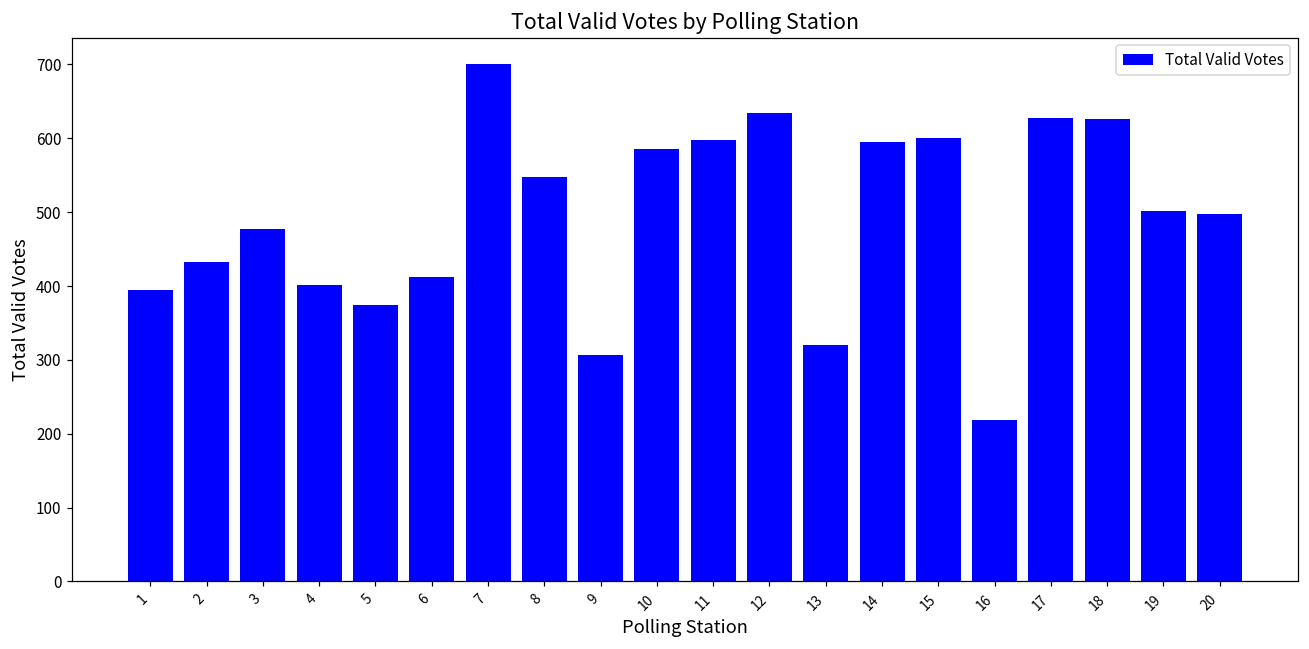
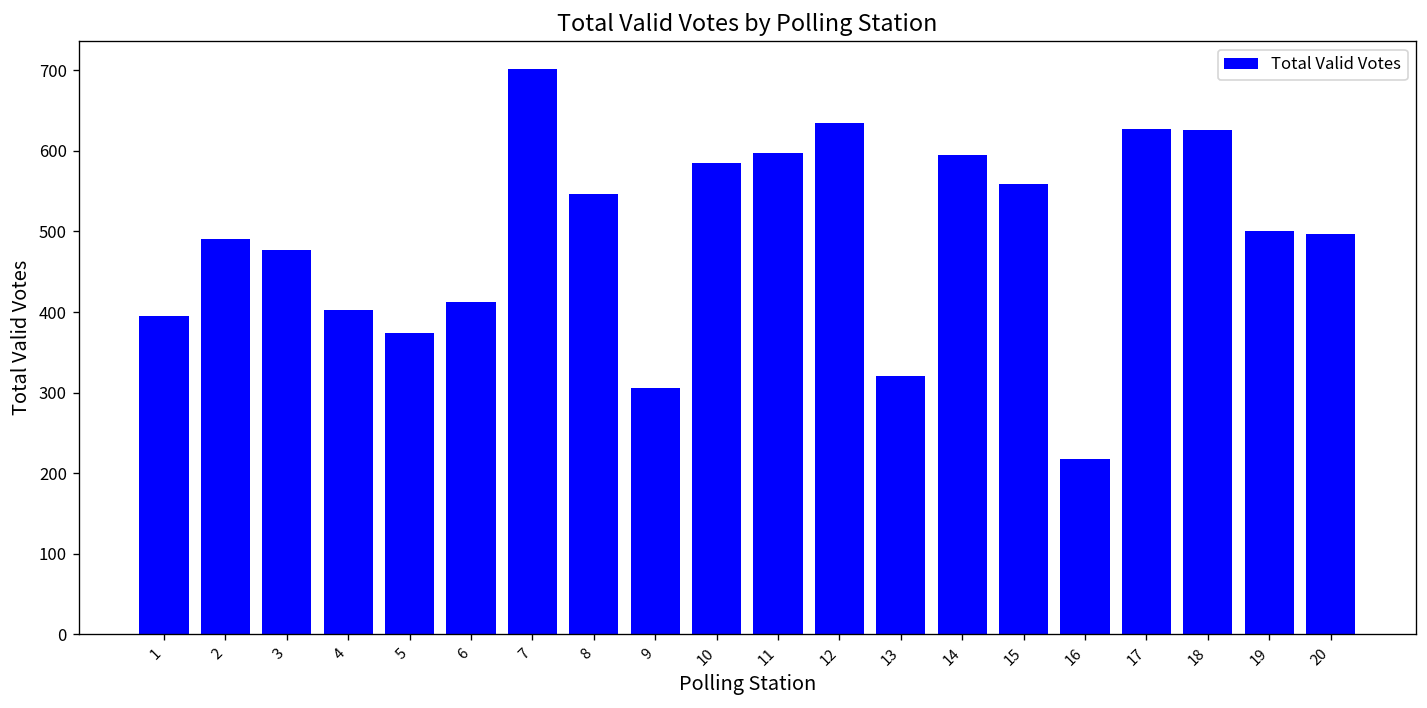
  {
    "1": 400,
-   "2": 430,
+   "2": 490,
    "3": 480,
    "4": 400,
    "5": 370,
    "6": 410,
    "7": 700,
    "8": 550,
    "9": 310,
    "10": 590,
    "11": 600,
    "12": 630,
    "13": 320,
    "14": 600,
-   "15": 600,
+   "15": 560,
    "16": 220,
    "17": 630,
    "18": 630,
    "19": 500,
    "20": 500
  }
